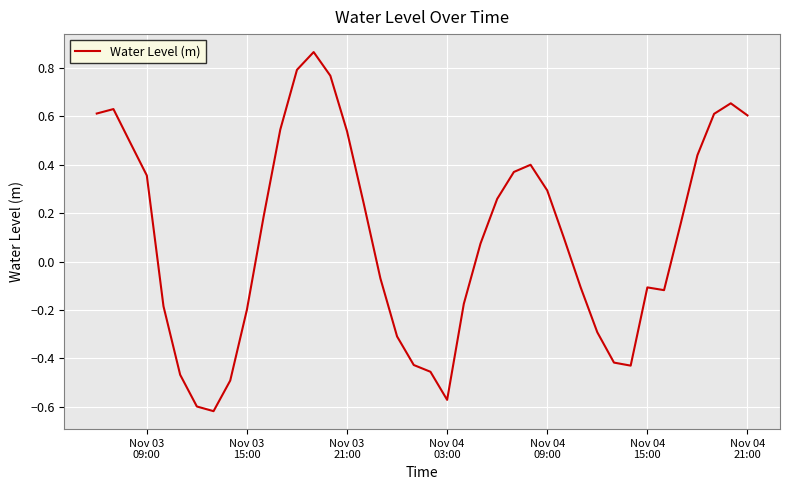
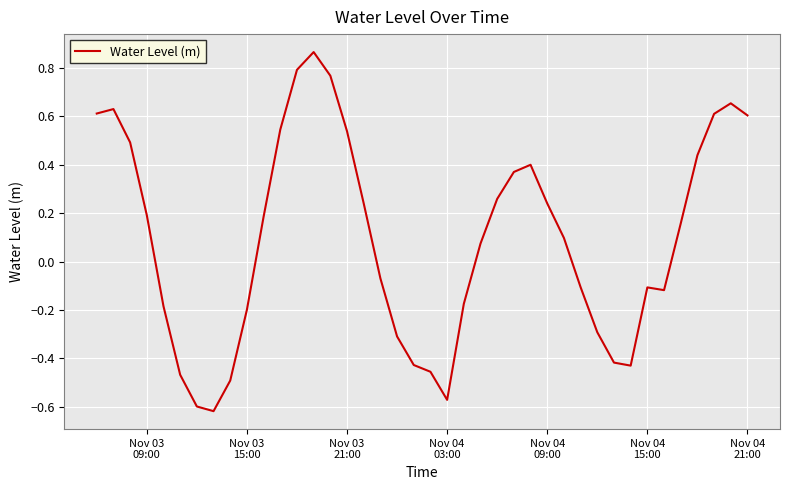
  {
-   "Nov 03 09:00": 0.36,
+   "Nov 03 09:00": 0.19,
    "Nov 03 15:00": -0.20,
    "Nov 03 21:00": 0.54,
    "Nov 04 03:00": -0.57,
-   "Nov 04 09:00": 0.29,
+   "Nov 04 09:00": 0.24,
    "Nov 04 15:00": -0.11,
    "Nov 04 21:00": 0.60
  }
